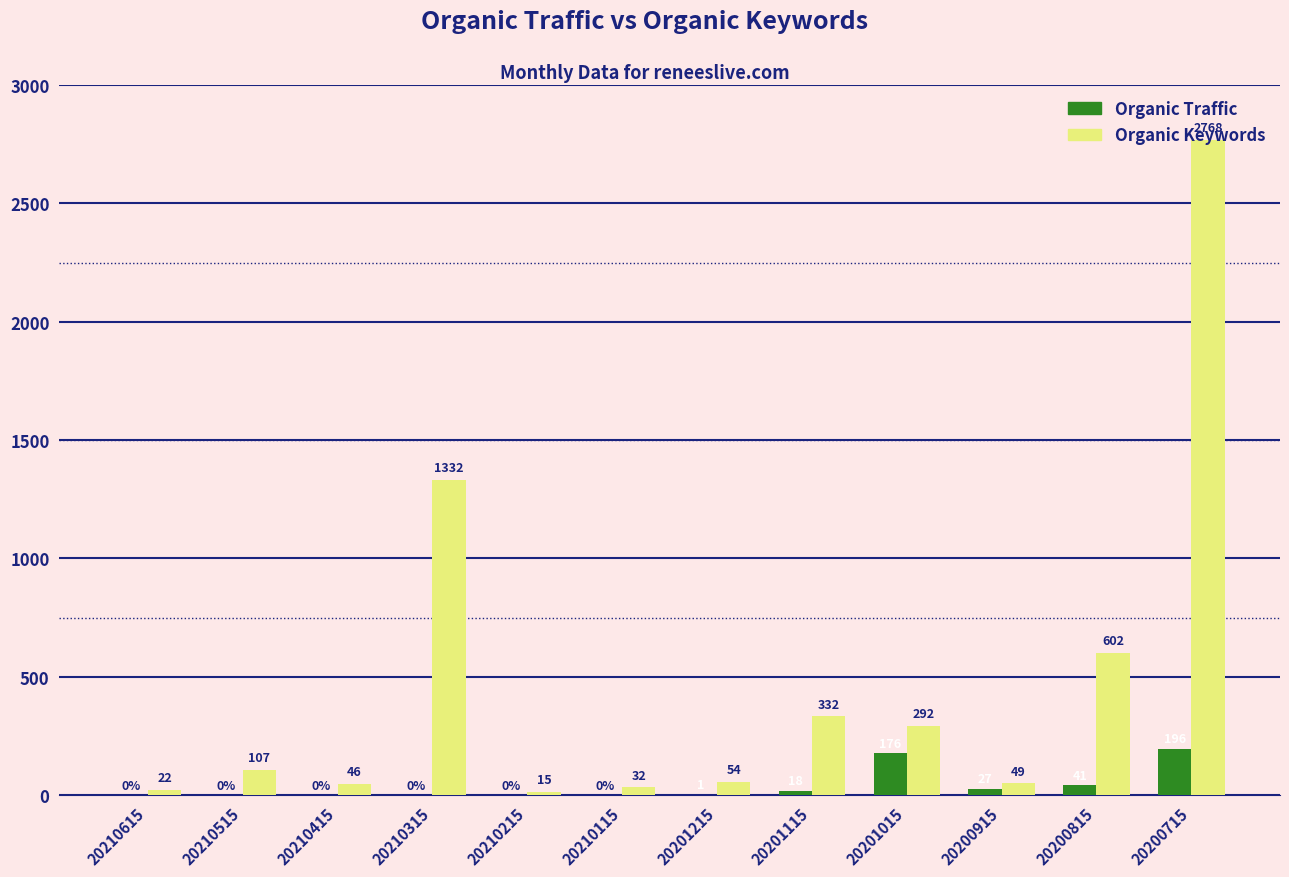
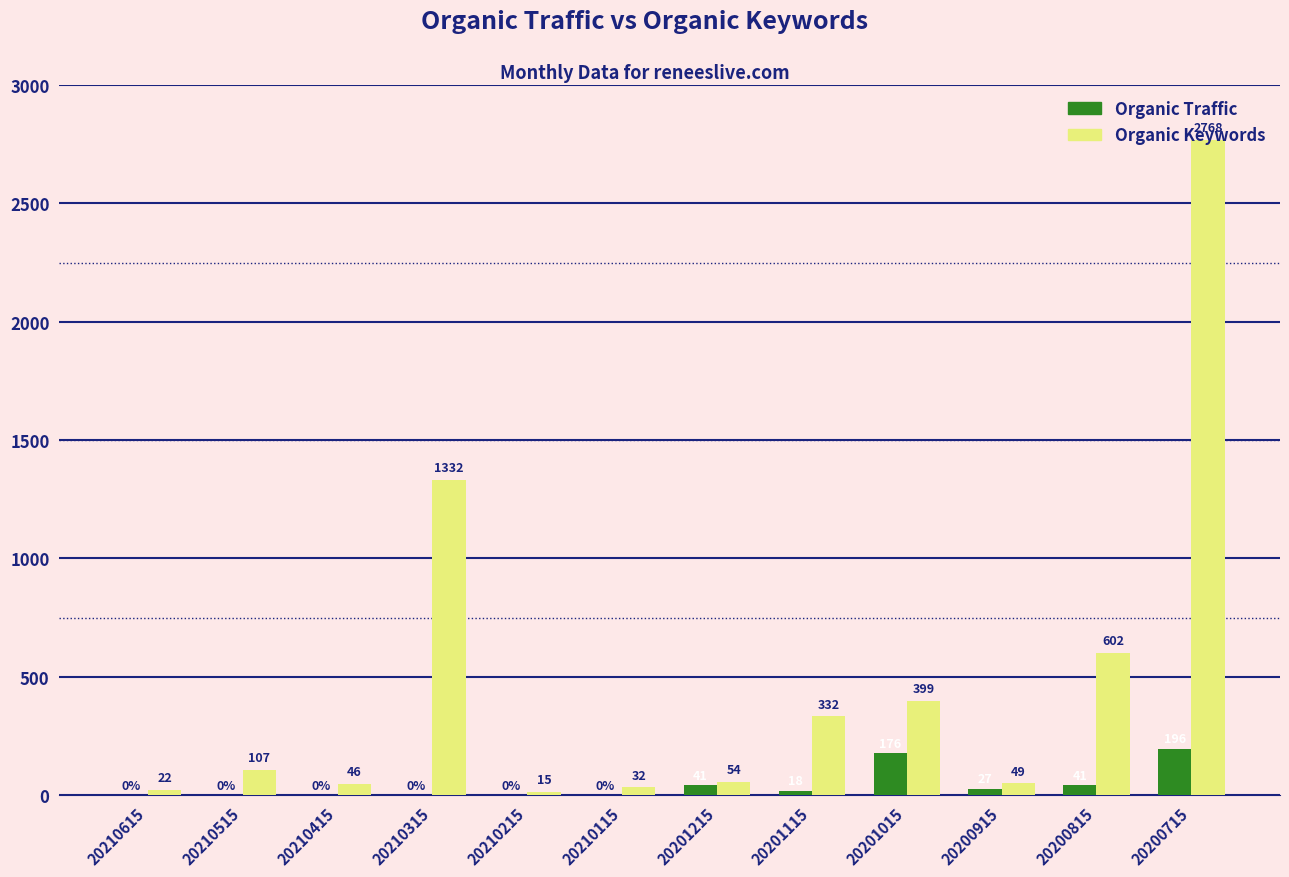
  {
    "Organic Traffic": {
-     "20201215": 0,
+     "20201215": 40,
      "20201115": 20,
      "20201015": 180,
      "20200915": 30,
      "20200815": 40,
      "20200715": 200
    },
    "Organic Keywords": {
      "20210615": 22,
      "20210515": 107,
      "20210415": 46,
      "20210315": 1332,
      "20210215": 15,
      "20210115": 32,
      "20201215": 54,
      "20201115": 332,
-     "20201015": 292,
+     "20201015": 399,
      "20200915": 49,
      "20200815": 602,
      "20200715": 2768
    }
  }
